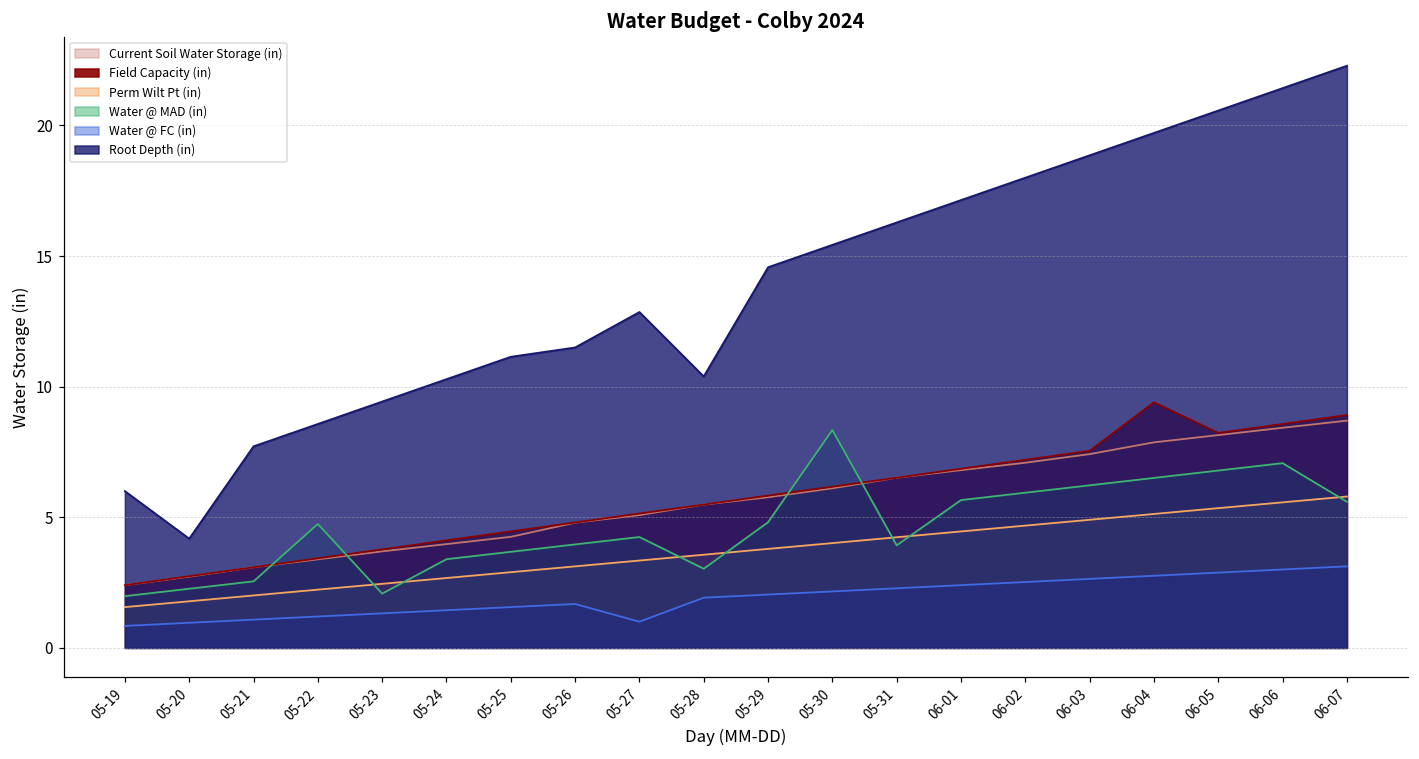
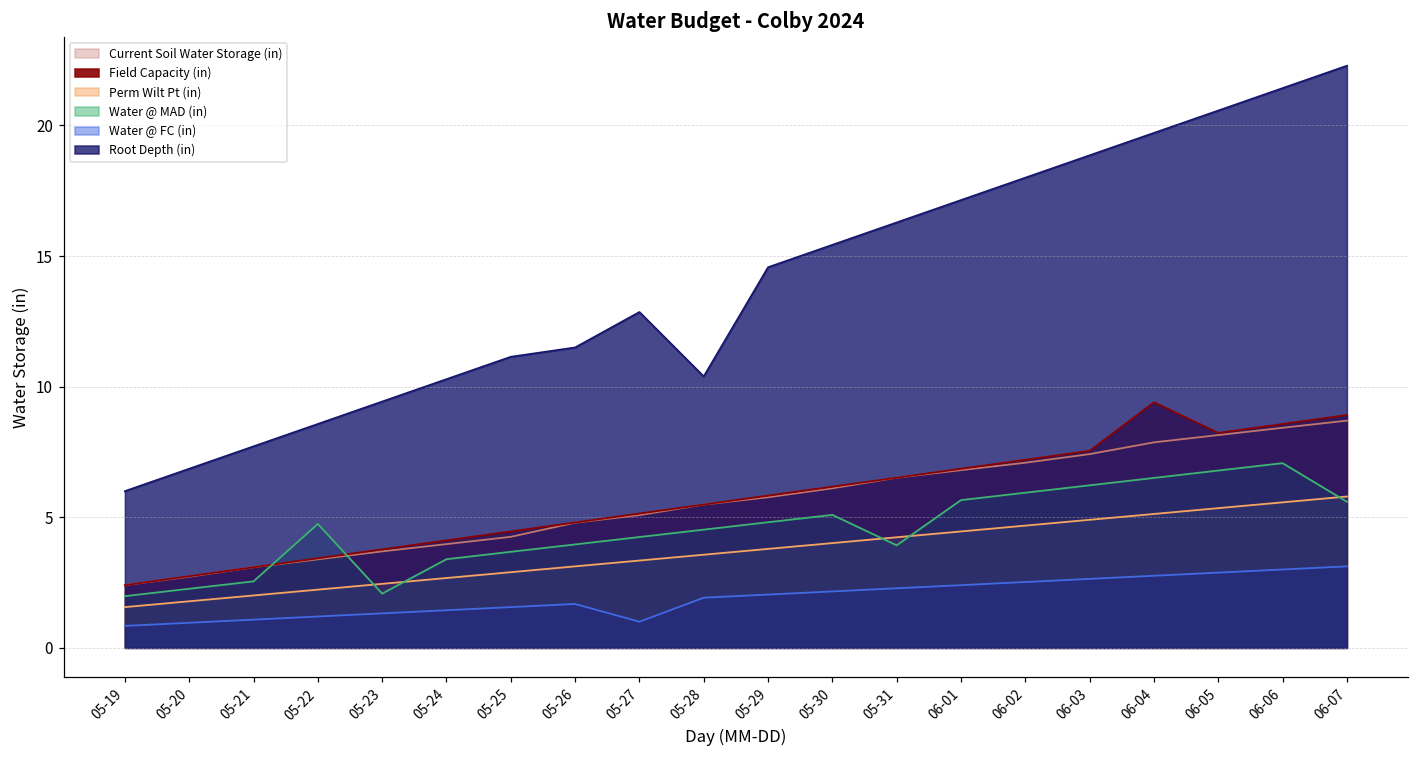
  {
    "Field Capacity (in)": {
      "05-24": 4.1,
      "05-25": 4.5,
      "06-02": 7.2,
      "06-03": 7.5,
      "06-04": 9.4,
      "06-06": 8.6,
      "06-07": 8.9
    },
    "Water @ MAD (in)": {
      "05-19": 2.0,
      "05-20": 2.3,
      "05-21": 2.5,
      "05-22": 4.7,
      "05-23": 2.1,
      "05-24": 3.4,
      "05-25": 3.7,
      "05-26": 4.0,
      "05-27": 4.2,
-     "05-28": 3.0,
+     "05-28": 4.5,
      "05-29": 4.8,
-     "05-30": 8.3,
+     "05-30": 5.1,
      "05-31": 3.9,
      "06-01": 5.7,
      "06-02": 5.9,
      "06-03": 6.2,
      "06-04": 6.5,
      "06-05": 6.8,
      "06-06": 7.1,
      "06-07": 5.6
    },
    "Water @ FC (in)": {
      "05-19": 0.8,
      "05-20": 1.0,
      "05-21": 1.1,
      "05-22": 1.2,
      "05-23": 1.3,
      "05-24": 1.4,
      "05-25": 1.6,
      "05-26": 1.7,
      "05-27": 1.0,
      "05-28": 1.9,
      "05-29": 2.0,
      "05-30": 2.2,
      "05-31": 2.3,
      "06-01": 2.4,
      "06-02": 2.5,
      "06-03": 2.6,
      "06-04": 2.8,
      "06-05": 2.9,
      "06-06": 3.0,
      "06-07": 3.1
    },
    "Root Depth (in)": {
      "05-19": 6.0,
-     "05-20": 4.2,
+     "05-20": 6.9,
      "05-21": 7.7,
      "05-22": 8.6,
      "05-23": 9.4,
      "05-24": 10.3,
      "05-25": 11.1,
      "05-26": 11.5,
      "05-27": 12.9,
      "05-28": 10.4,
      "05-29": 14.6,
      "05-30": 15.4,
      "05-31": 16.3,
      "06-01": 17.1,
      "06-02": 18.0,
      "06-03": 18.9,
      "06-04": 19.7,
      "06-05": 20.6,
      "06-06": 21.4,
      "06-07": 22.3
    }
  }
